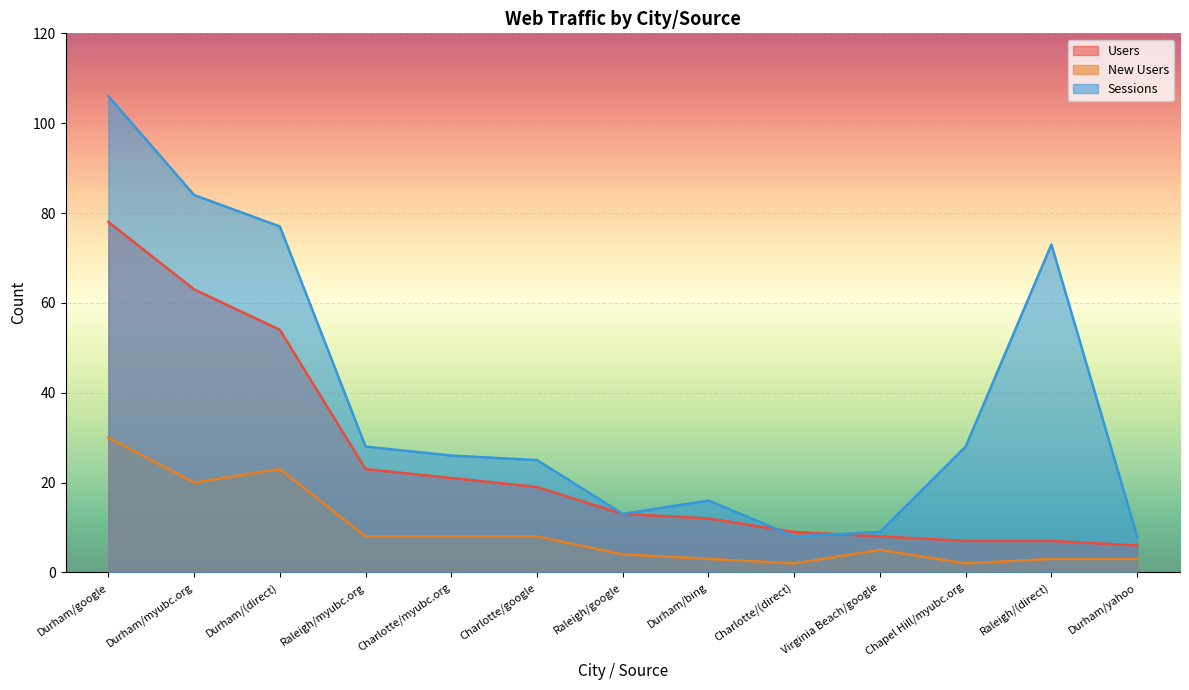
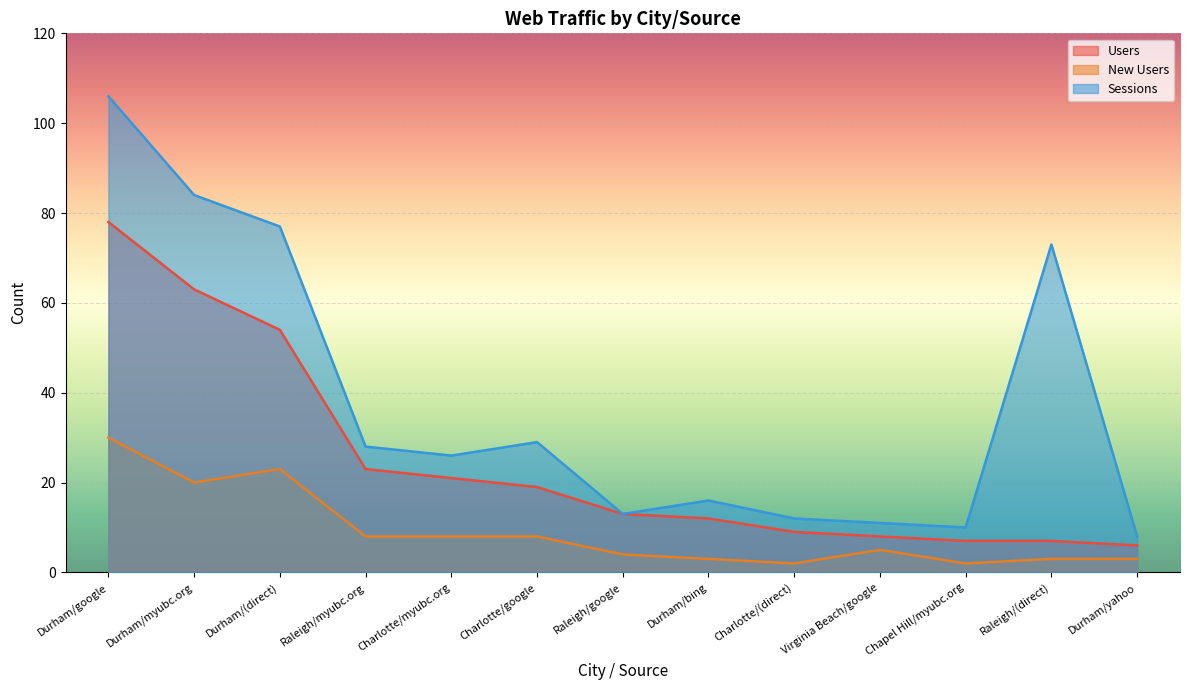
  {
    "Sessions": {
      "Durham/google": 106,
      "Durham/myubc.org": 84,
      "Durham/(direct)": 77,
      "Raleigh/myubc.org": 28,
      "Charlotte/myubc.org": 26,
-     "Charlotte/google": 25,
+     "Charlotte/google": 29,
      "Durham/bing": 16,
-     "Charlotte/(direct)": 8,
-     "Virginia Beach/google": 9,
-     "Chapel Hill/myubc.org": 28,
+     "Charlotte/(direct)": 12,
+     "Virginia Beach/google": 11,
+     "Chapel Hill/myubc.org": 10,
      "Raleigh/(direct)": 73,
      "Durham/yahoo": 8
    }
  }
